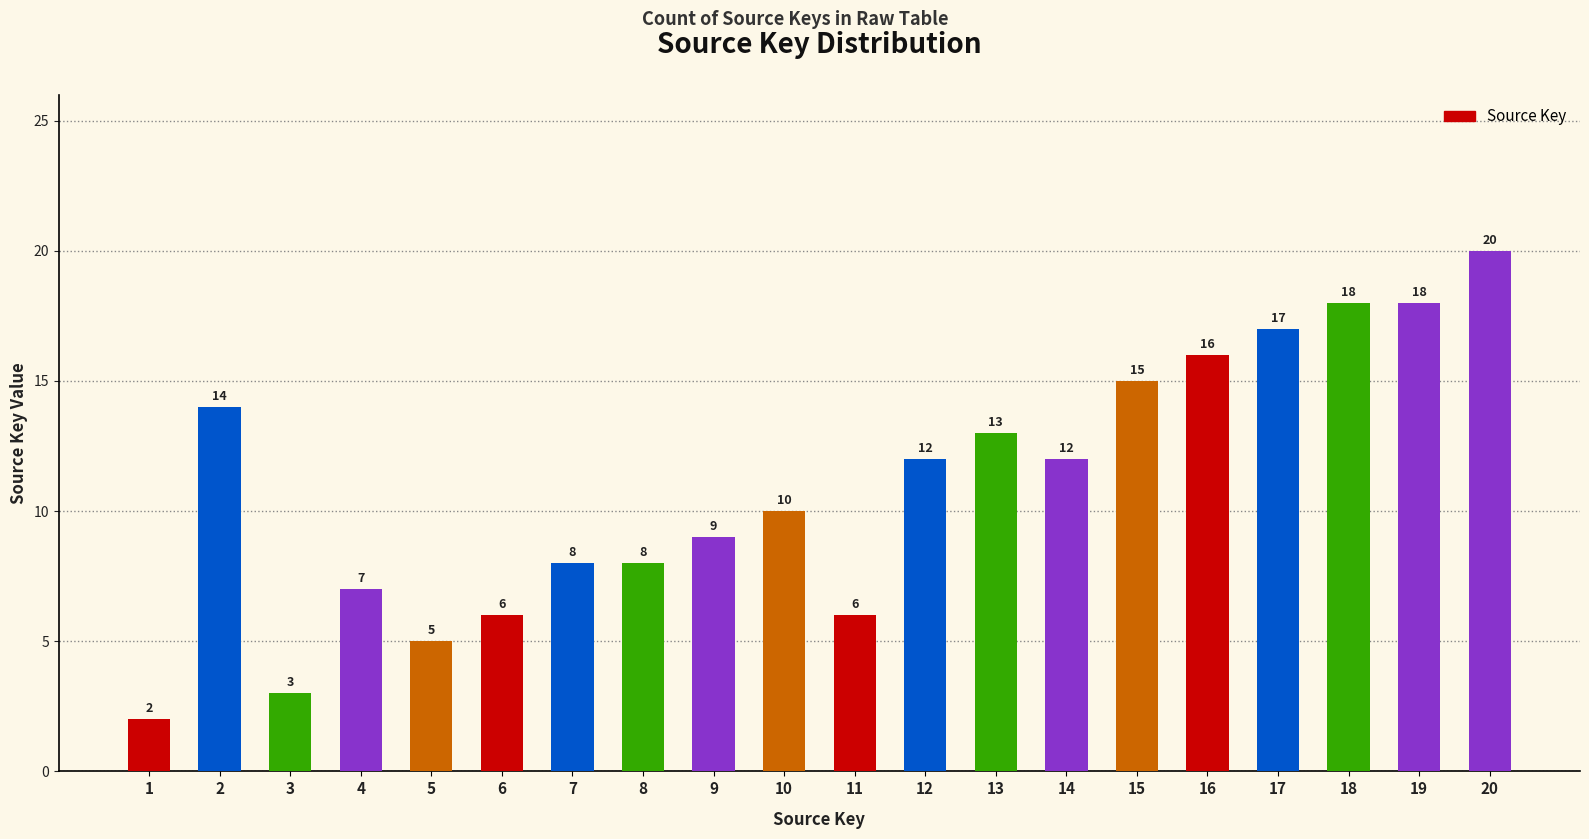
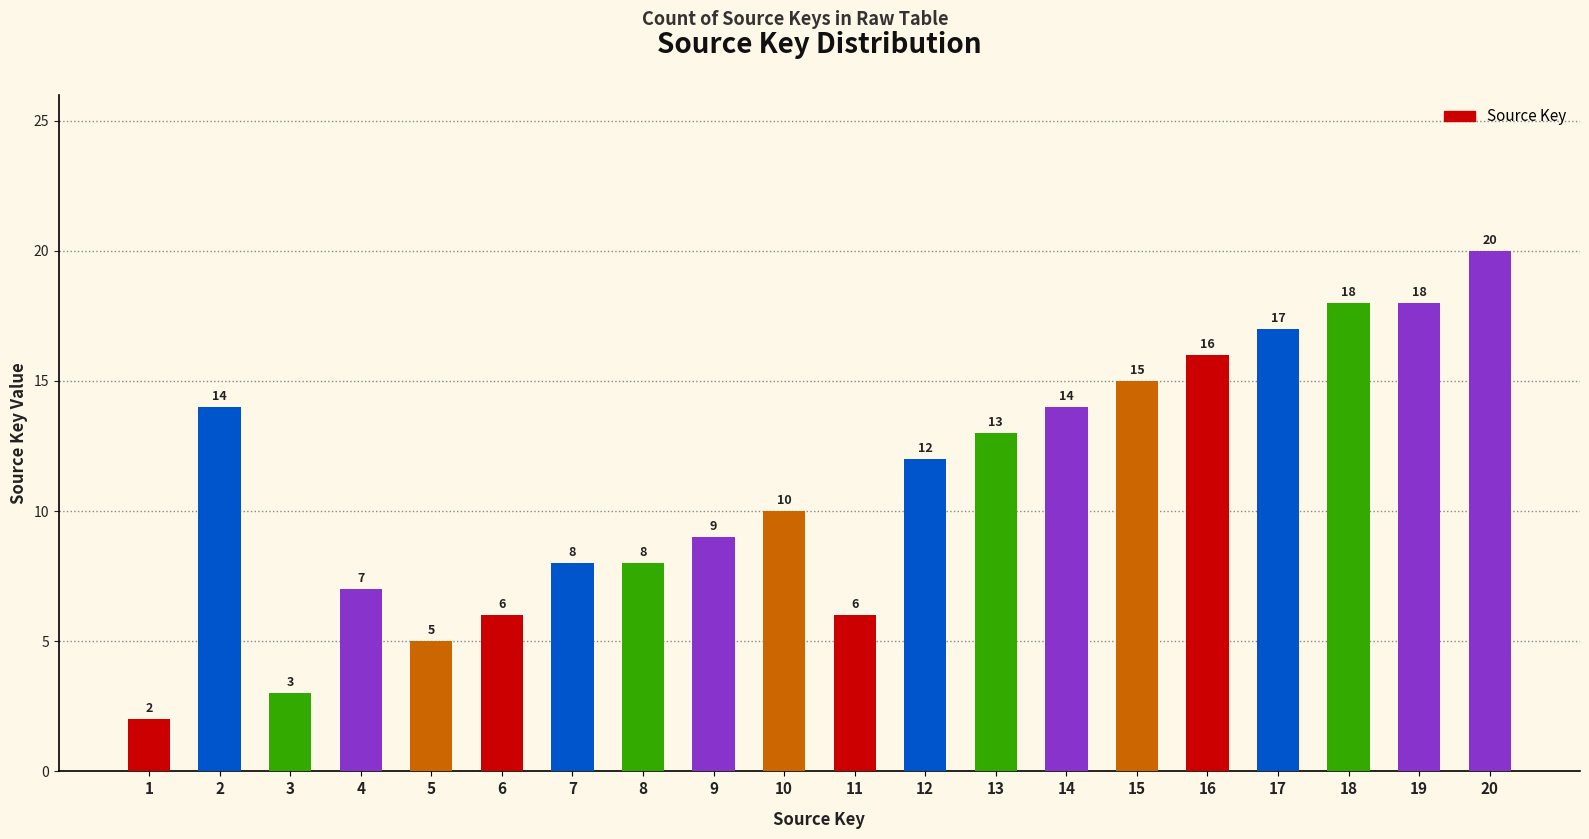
  {
    "1": 2,
    "2": 14,
    "3": 3,
    "4": 7,
    "5": 5,
    "6": 6,
    "7": 8,
    "8": 8,
    "9": 9,
    "10": 10,
    "11": 6,
    "12": 12,
    "13": 13,
-   "14": 12,
+   "14": 14,
    "15": 15,
    "16": 16,
    "17": 17,
    "18": 18,
    "19": 18,
    "20": 20
  }
